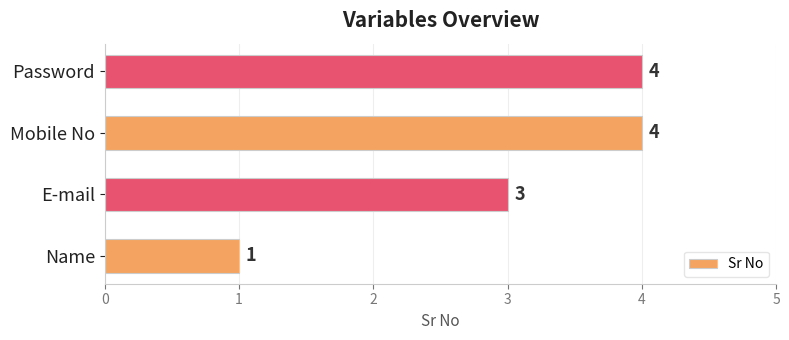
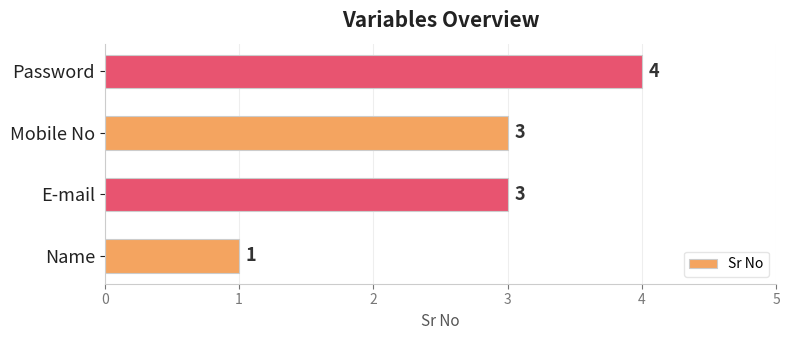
  {
    "Password": 4,
-   "Mobile No": 4,
+   "Mobile No": 3,
    "E-mail": 3,
    "Name": 1
  }
